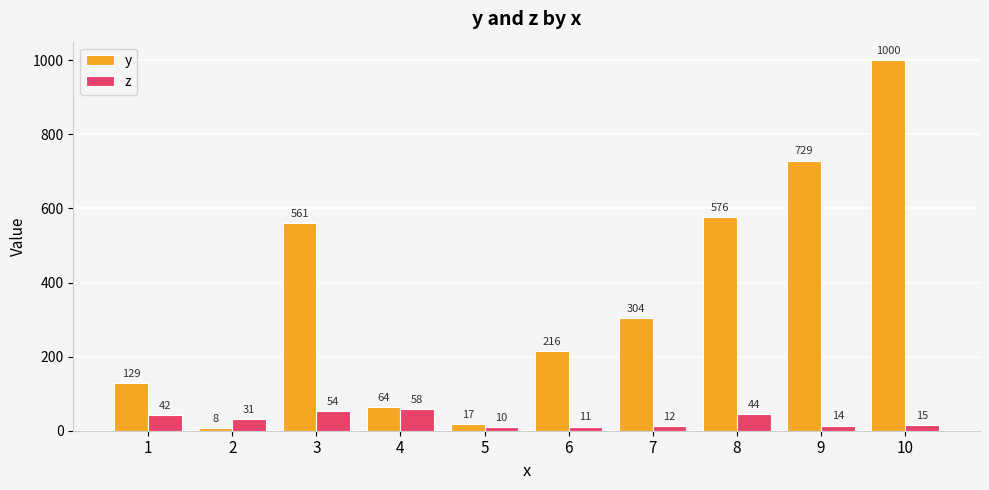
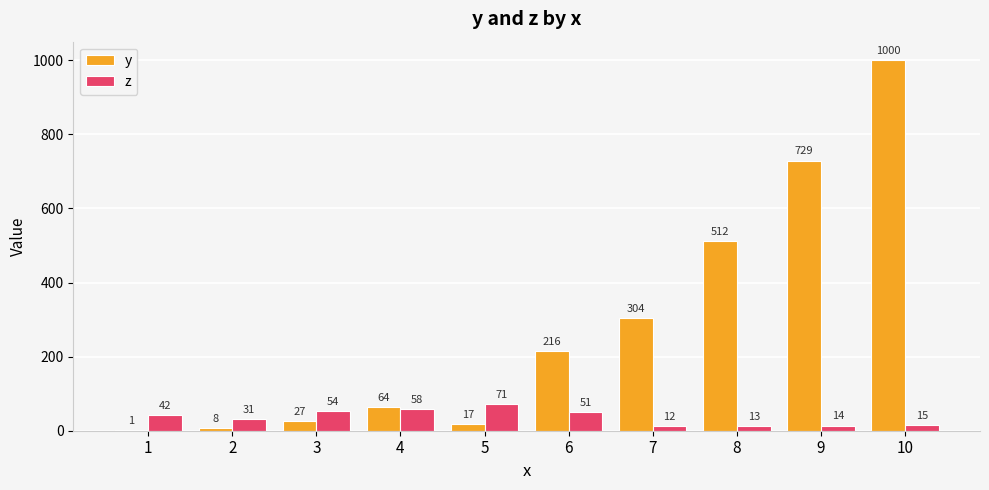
  {
    "y": {
-     "1": 129,
+     "1": 1,
      "2": 8,
-     "3": 561,
+     "3": 27,
      "4": 64,
      "5": 17,
      "6": 216,
      "7": 304,
-     "8": 576,
+     "8": 512,
      "9": 729,
      "10": 1000
    },
    "z": {
      "1": 42,
      "2": 31,
      "3": 54,
      "4": 58,
-     "5": 10,
-     "6": 11,
+     "5": 71,
+     "6": 51,
      "7": 12,
-     "8": 44,
+     "8": 13,
      "9": 14,
      "10": 15
    }
  }
